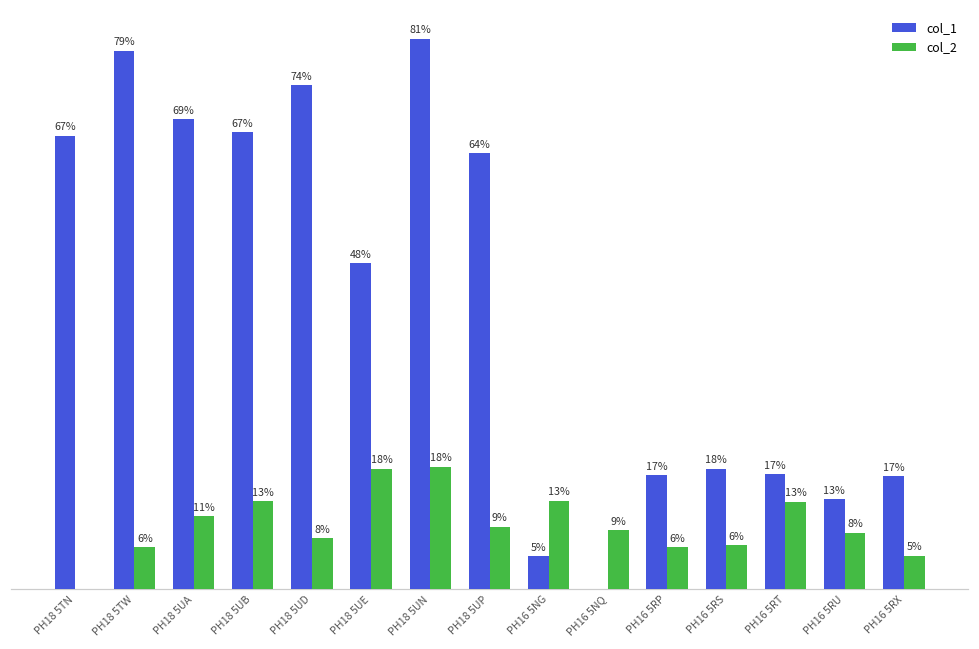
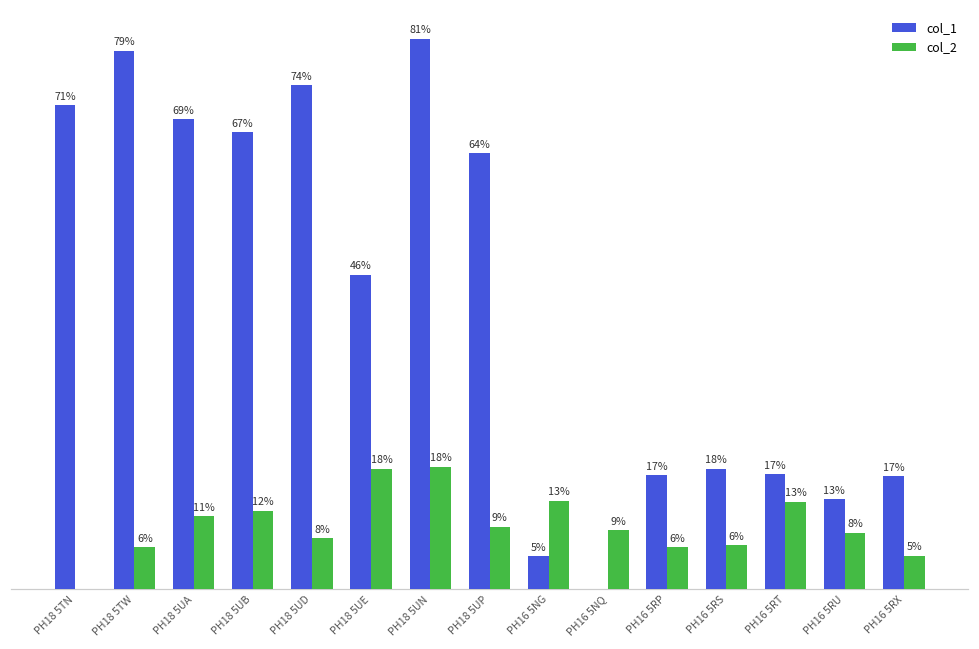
  {
    "col_1": {
-     "PH18 5TN": "67%",
+     "PH18 5TN": "71%",
      "PH18 5TW": "79%",
      "PH18 5UA": "69%",
      "PH18 5UB": "67%",
      "PH18 5UD": "74%",
-     "PH18 5UE": "48%",
+     "PH18 5UE": "46%",
      "PH18 5UN": "81%",
      "PH18 5UP": "64%",
      "PH16 5NG": "5%",
      "PH16 5RP": "17%",
      "PH16 5RS": "18%",
      "PH16 5RT": "17%",
      "PH16 5RU": "13%",
      "PH16 5RX": "17%"
    },
    "col_2": {
      "PH18 5TW": "6%",
      "PH18 5UA": "11%",
-     "PH18 5UB": "13%",
+     "PH18 5UB": "12%",
      "PH18 5UD": "8%",
      "PH18 5UE": "18%",
      "PH18 5UN": "18%",
      "PH18 5UP": "9%",
      "PH16 5NG": "13%",
      "PH16 5NQ": "9%",
      "PH16 5RP": "6%",
      "PH16 5RS": "6%",
      "PH16 5RT": "13%",
      "PH16 5RU": "8%",
      "PH16 5RX": "5%"
    }
  }
